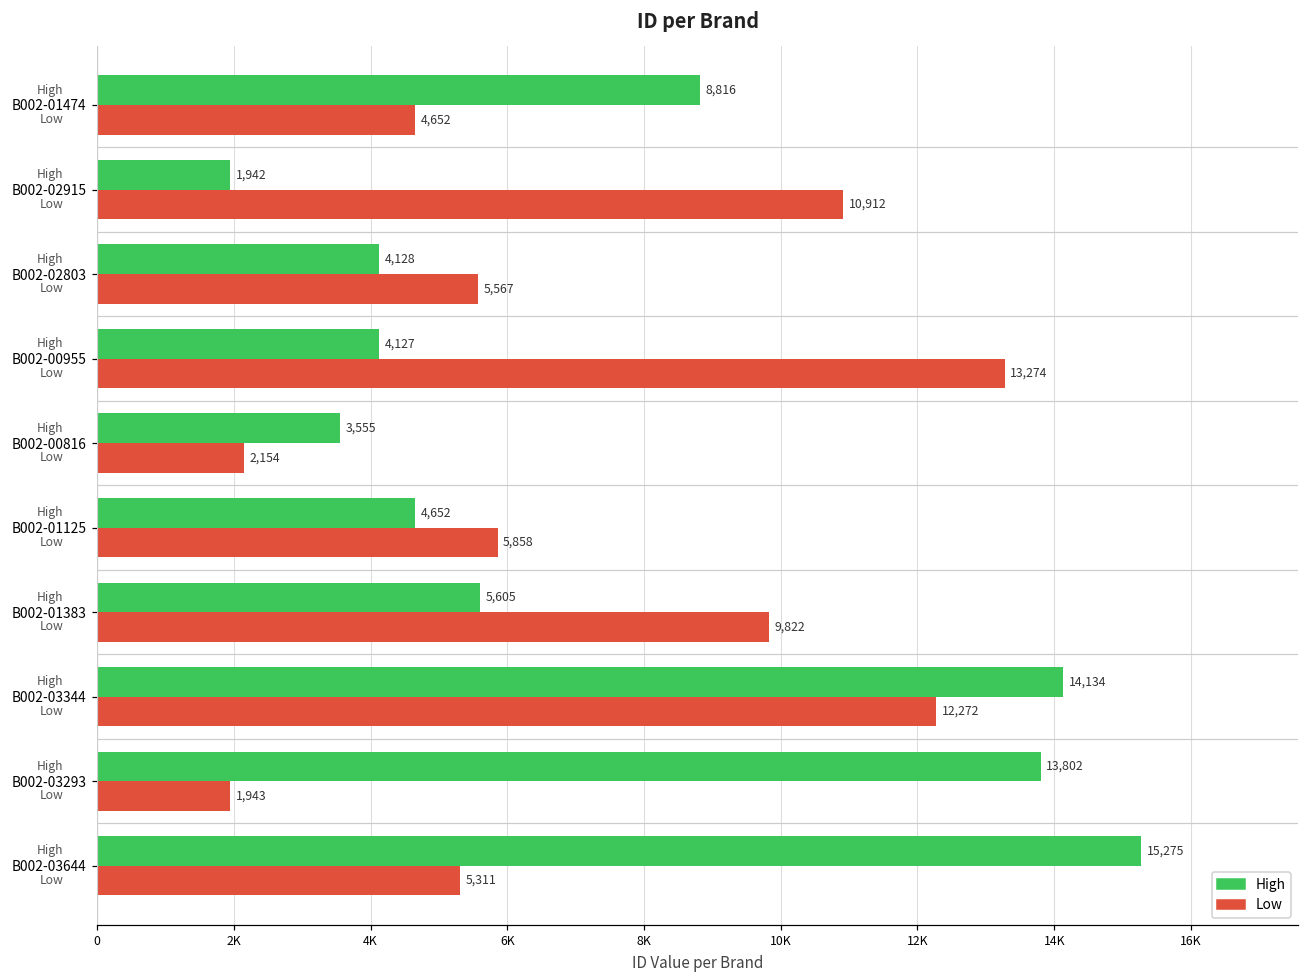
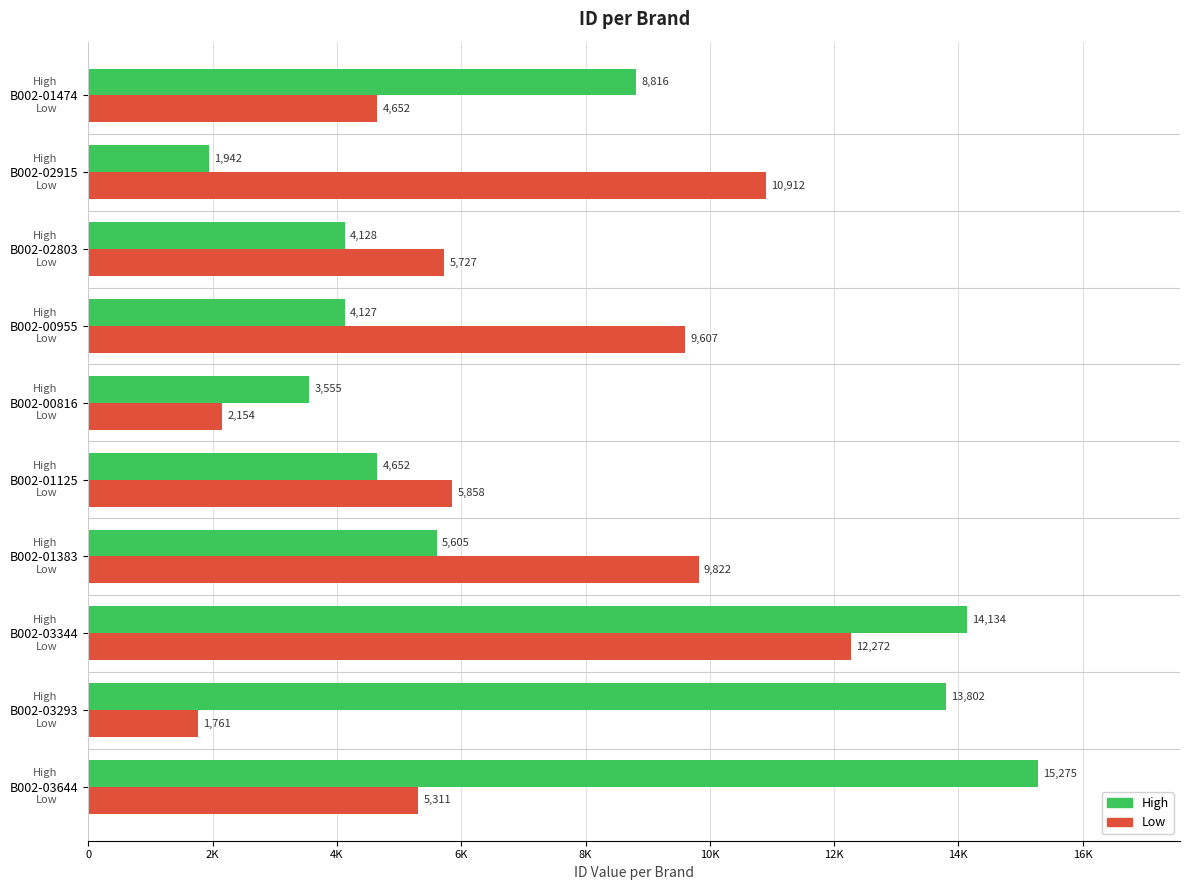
  {
    "High": {
      "B002-01474": "8,816",
      "B002-02915": "1,942",
      "B002-02803": "4,128",
      "B002-00955": "4,127",
      "B002-00816": "3,555",
      "B002-01125": "4,652",
      "B002-01383": "5,605",
      "B002-03344": "14,134",
      "B002-03293": "13,802",
      "B002-03644": "15,275"
    },
    "Low": {
      "B002-01474": "4,652",
      "B002-02915": "10,912",
-     "B002-02803": "5,567",
-     "B002-00955": "13,274",
+     "B002-02803": "5,727",
+     "B002-00955": "9,607",
      "B002-00816": "2,154",
      "B002-01125": "5,858",
      "B002-01383": "9,822",
      "B002-03344": "12,272",
-     "B002-03293": "1,943",
+     "B002-03293": "1,761",
      "B002-03644": "5,311"
    }
  }
